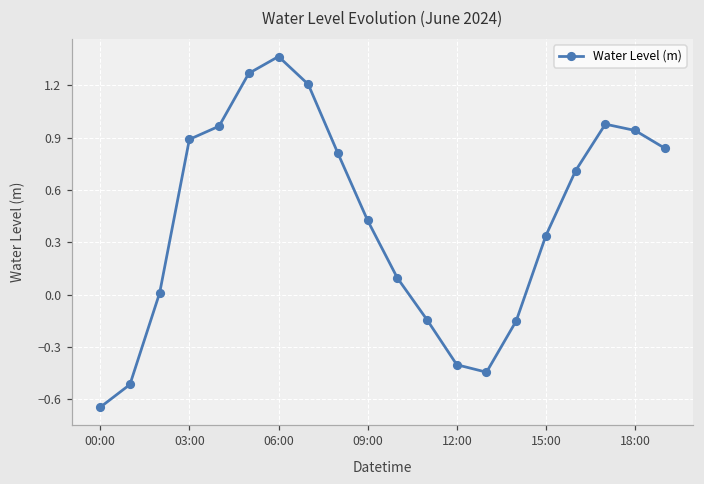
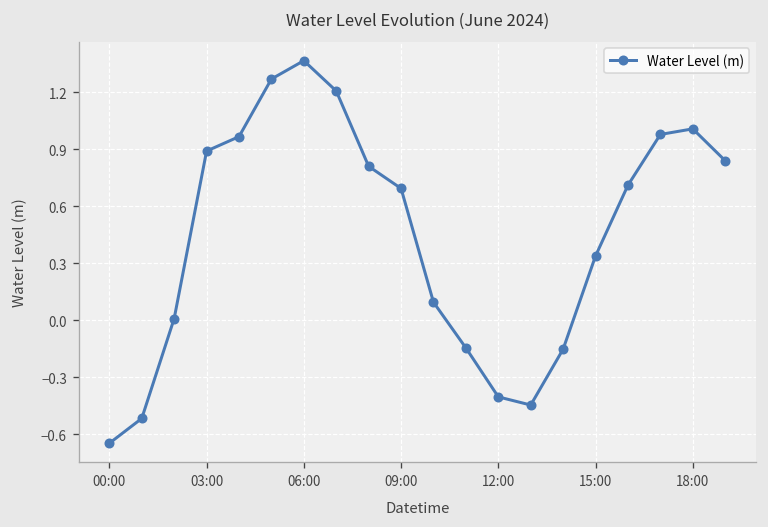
  {
    "00:00": -0.65,
    "03:00": 0.89,
    "06:00": 1.37,
-   "09:00": 0.43,
+   "09:00": 0.69,
    "12:00": -0.40,
    "15:00": 0.34,
-   "18:00": 0.94
+   "18:00": 1.01
  }
